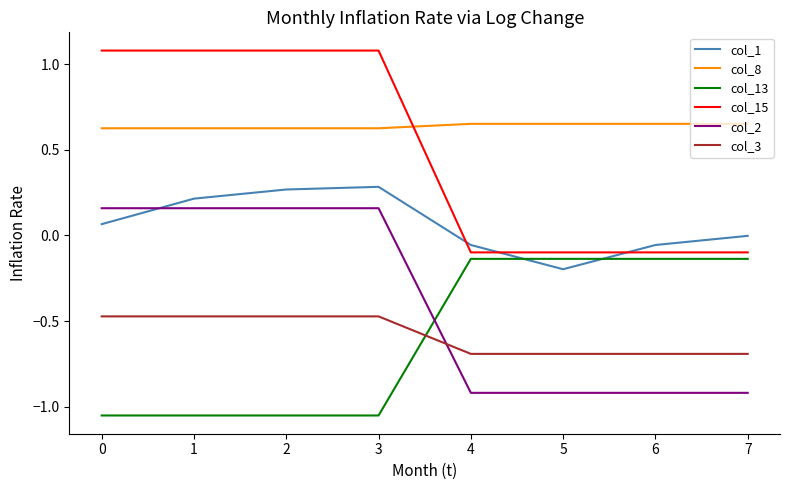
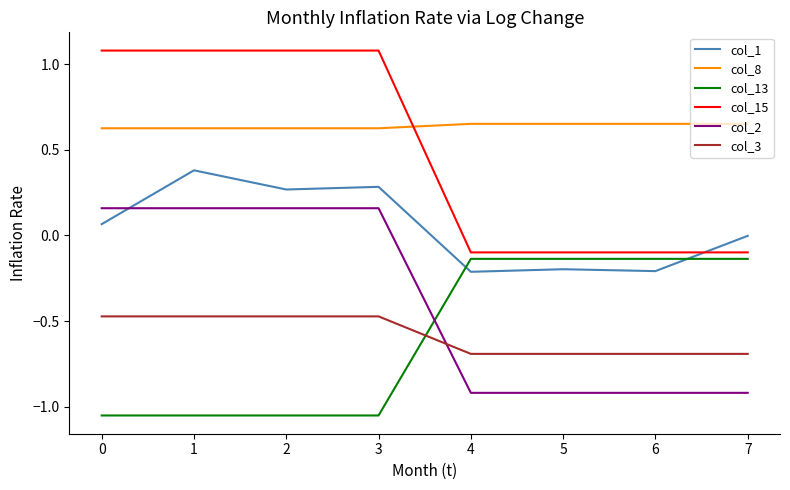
  {
    "col_1": {
      "0": 0.07,
-     "1": 0.22,
+     "1": 0.38,
      "2": 0.27,
      "3": 0.28,
-     "4": -0.06,
+     "4": -0.21,
      "5": -0.20,
-     "6": -0.06,
+     "6": -0.21,
      "7": 0.00
    },
    "col_8": {
      "0": 0.63,
      "1": 0.63,
      "2": 0.63,
      "3": 0.63,
      "4": 0.65,
      "5": 0.65,
      "6": 0.65
    },
    "col_13": {
      "0": -1.05,
      "1": -1.05,
      "2": -1.05,
      "3": -1.05,
      "4": -0.14,
      "5": -0.14,
      "6": -0.14,
      "7": -0.14
    },
    "col_15": {
      "0": 1.08,
      "1": 1.08,
      "2": 1.08,
      "3": 1.08,
      "4": -0.10,
      "5": -0.10,
      "6": -0.10,
      "7": -0.10
    },
    "col_2": {
      "0": 0.16,
      "1": 0.16,
      "2": 0.16,
      "3": 0.16,
      "4": -0.92,
      "5": -0.92,
      "6": -0.92,
      "7": -0.92
    },
    "col_3": {
      "0": -0.47,
      "1": -0.47,
      "2": -0.47,
      "3": -0.47,
      "4": -0.69,
      "5": -0.69,
      "6": -0.69,
      "7": -0.69
    }
  }
